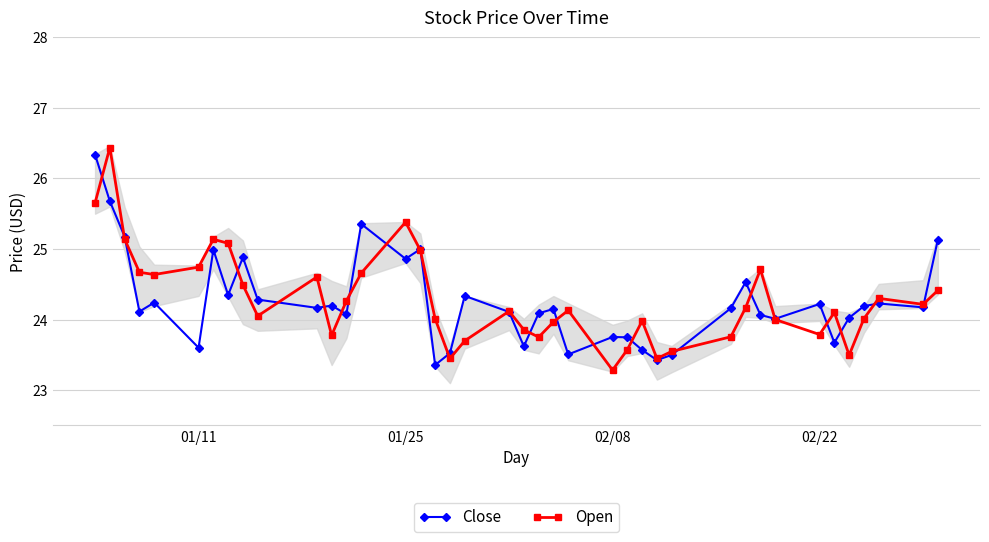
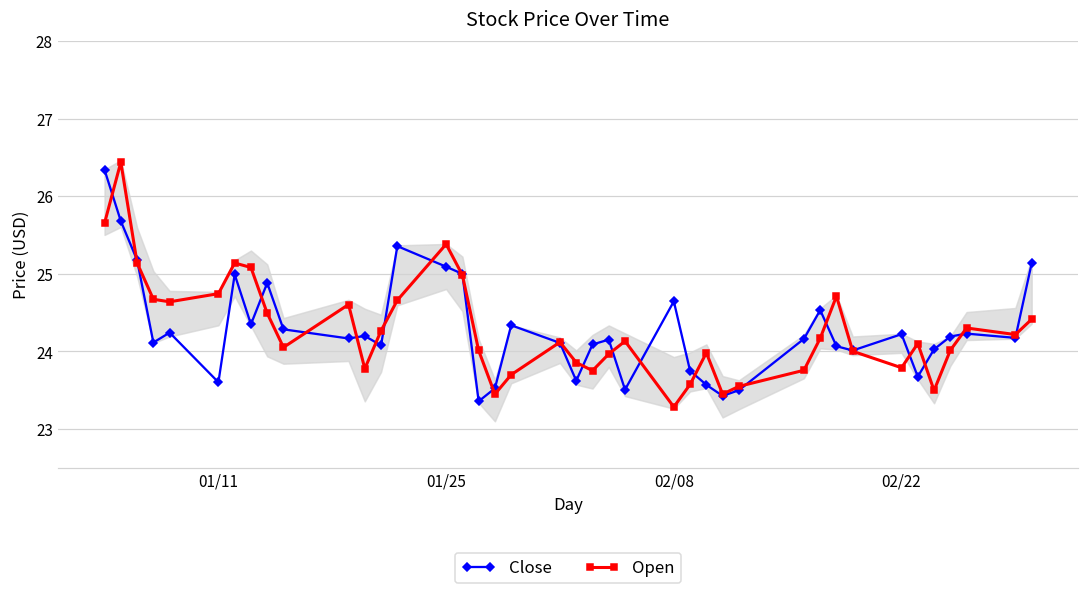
  {
    "Close": {
      "01/11": 23.6,
-     "01/25": 24.9,
-     "02/08": 23.8
+     "01/25": 25.1,
+     "02/08": 24.6
    },
    "Open": {
      "02/08": 23.3,
      "02/22": 23.8
    }
  }
